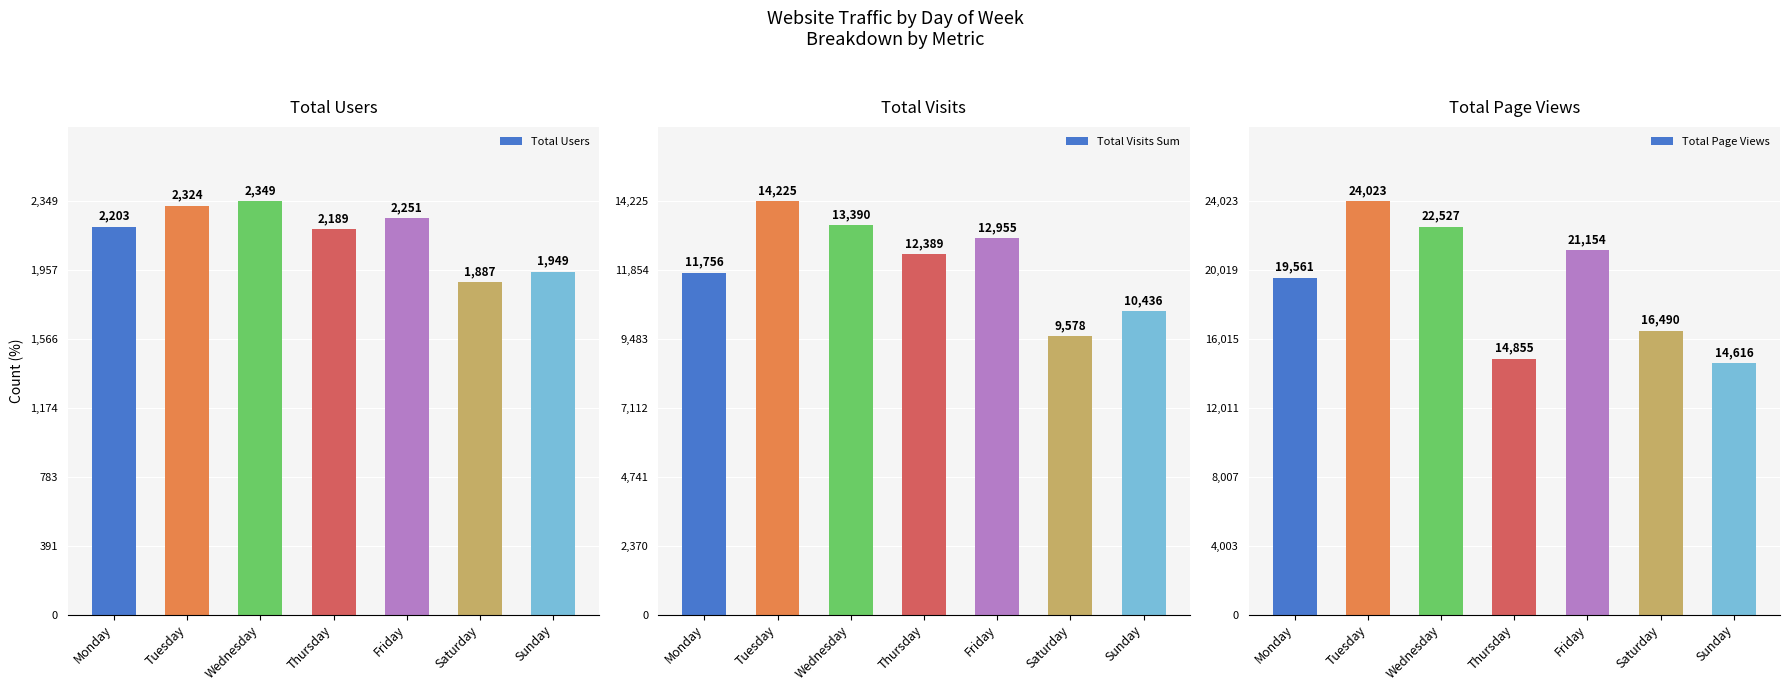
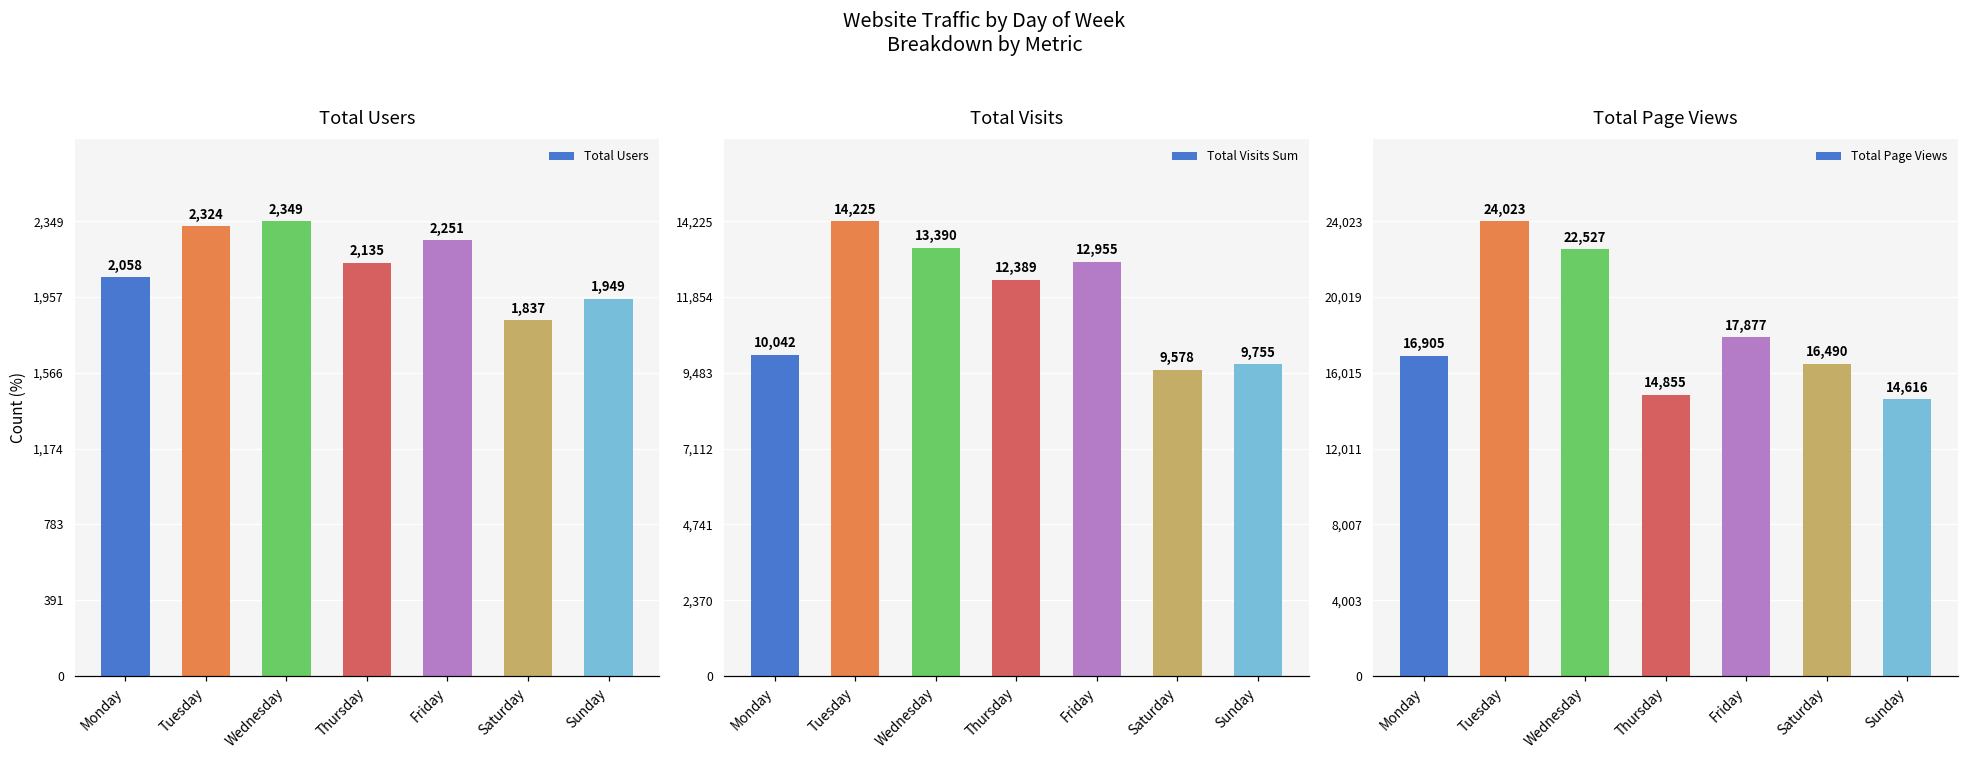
  {
    "Total Users": {
-     "Monday": "2,203",
+     "Monday": "2,058",
      "Tuesday": "2,324",
      "Wednesday": "2,349",
-     "Thursday": "2,189",
+     "Thursday": "2,135",
      "Friday": "2,251",
-     "Saturday": "1,887",
+     "Saturday": "1,837",
      "Sunday": "1,949"
    },
    "Total Visits": {
-     "Monday": "11,756",
+     "Monday": "10,042",
      "Tuesday": "14,225",
      "Wednesday": "13,390",
      "Thursday": "12,389",
      "Friday": "12,955",
      "Saturday": "9,578",
-     "Sunday": "10,436"
+     "Sunday": "9,755"
    },
    "Total Page Views": {
-     "Monday": "19,561",
+     "Monday": "16,905",
      "Tuesday": "24,023",
      "Wednesday": "22,527",
      "Thursday": "14,855",
-     "Friday": "21,154",
+     "Friday": "17,877",
      "Saturday": "16,490",
      "Sunday": "14,616"
    }
  }
